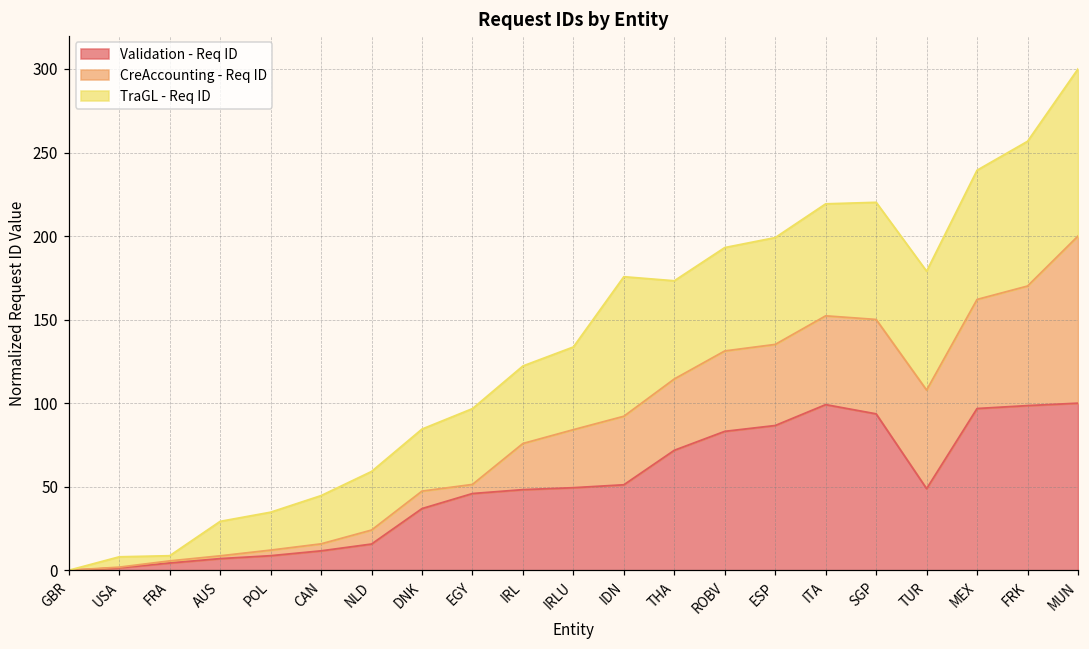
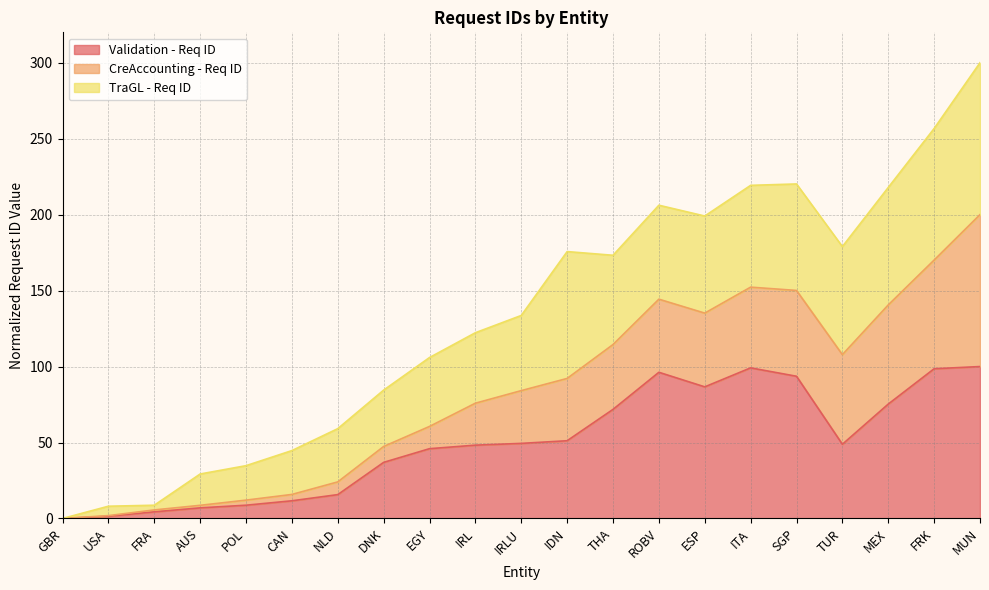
  {
    "Validation - Req ID": {
      "AUS": 7,
      "POL": 9,
      "CAN": 12,
      "NLD": 16,
      "DNK": 37,
      "EGY": 46,
      "IRL": 48,
      "IRLU": 49,
      "IDN": 51,
      "THA": 72,
-     "ROBV": 83,
+     "ROBV": 96,
      "ESP": 87,
      "ITA": 99,
      "SGP": 94,
      "TUR": 49,
-     "MEX": 97,
+     "MEX": 75,
      "FRK": 99,
      "MUN": 100
    },
    "CreAccounting - Req ID": {
      "AUS": 2,
      "POL": 3,
      "CAN": 4,
      "NLD": 8,
      "DNK": 10,
-     "EGY": 5,
+     "EGY": 15,
      "IRL": 28,
      "IRLU": 35,
      "IDN": 41,
      "THA": 43,
      "ROBV": 48,
      "ESP": 49,
      "ITA": 53,
      "SGP": 56,
      "TUR": 59,
      "MEX": 65,
      "FRK": 72,
      "MUN": 100
    },
    "TraGL - Req ID": {
      "USA": 6,
      "FRA": 3,
      "AUS": 21,
      "POL": 23,
      "CAN": 29,
      "NLD": 35,
      "DNK": 37,
      "EGY": 45,
      "IRL": 46,
      "IRLU": 49,
      "IDN": 84,
      "THA": 59,
      "ROBV": 62,
      "ESP": 64,
      "ITA": 67,
      "SGP": 70,
      "TUR": 71,
      "MEX": 77,
      "FRK": 87,
      "MUN": 100
    }
  }
